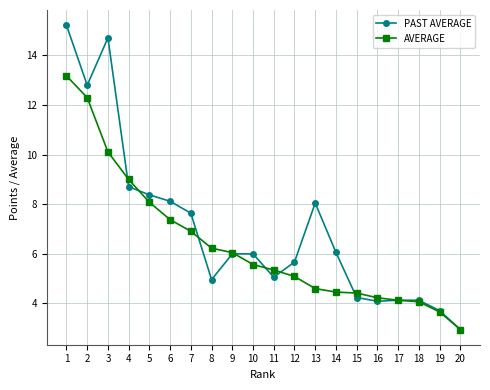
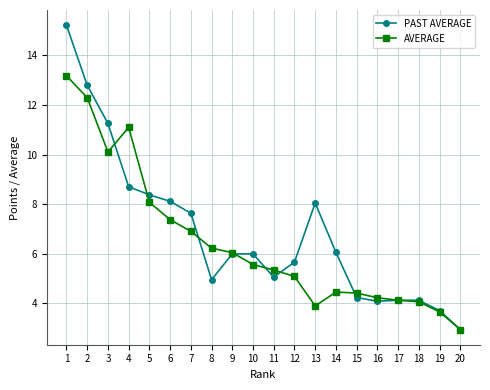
  {
    "PAST AVERAGE": {
      "1": 15.2,
      "2": 12.8,
-     "3": 14.7,
+     "3": 11.3,
      "4": 8.7,
      "5": 8.4,
      "6": 8.1,
      "7": 7.6,
      "8": 5.0,
      "10": 6.0,
      "11": 5.1,
      "12": 5.7,
      "13": 8.1,
      "14": 6.1,
      "15": 4.2,
      "16": 4.1
    },
    "AVERAGE": {
      "1": 13.2,
      "2": 12.3,
      "3": 10.1,
-     "4": 9.0,
+     "4": 11.1,
      "5": 8.1,
      "6": 7.4,
      "7": 6.9,
      "8": 6.2,
      "10": 5.6,
      "11": 5.4,
      "12": 5.1,
-     "13": 4.6,
+     "13": 3.9,
      "14": 4.5,
      "15": 4.4,
      "16": 4.2
    }
  }
